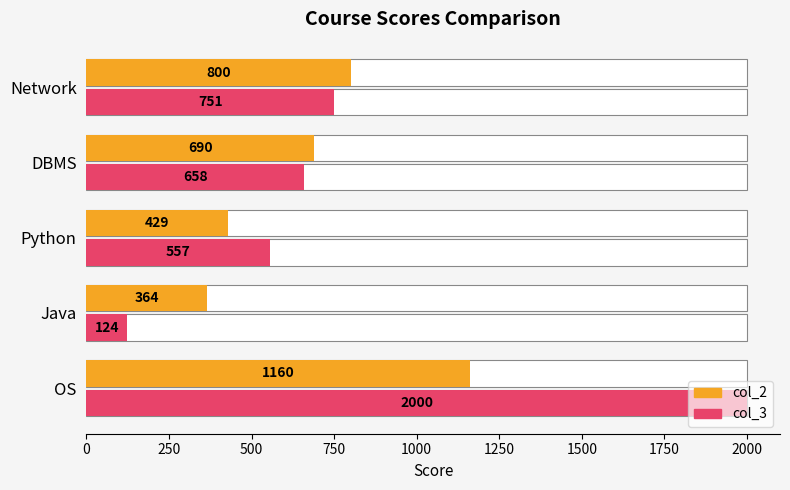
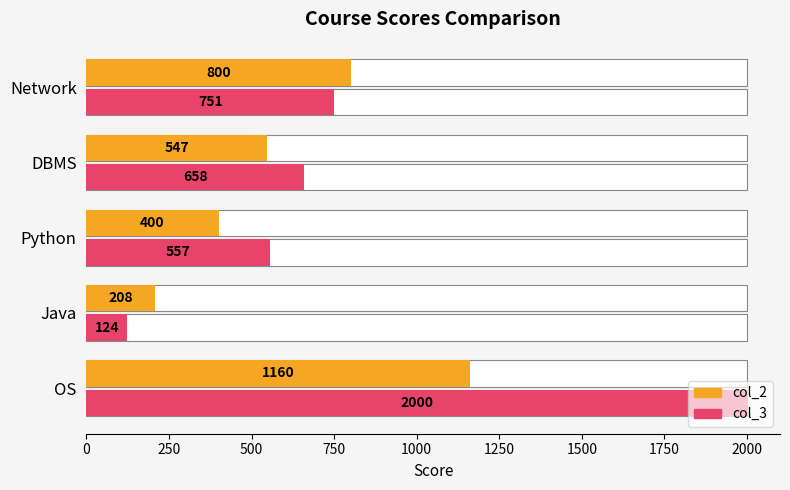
  {
    "col_2": {
-     "DBMS": 690,
-     "Python": 429,
-     "Java": 364
+     "DBMS": 547,
+     "Python": 400,
+     "Java": 208
    }
  }
